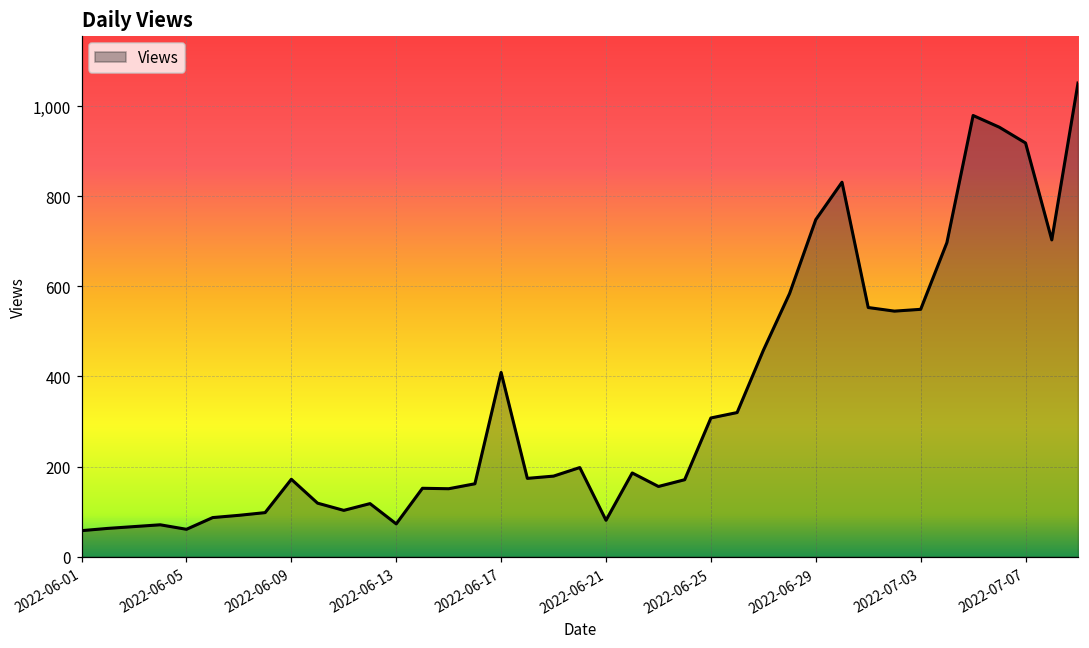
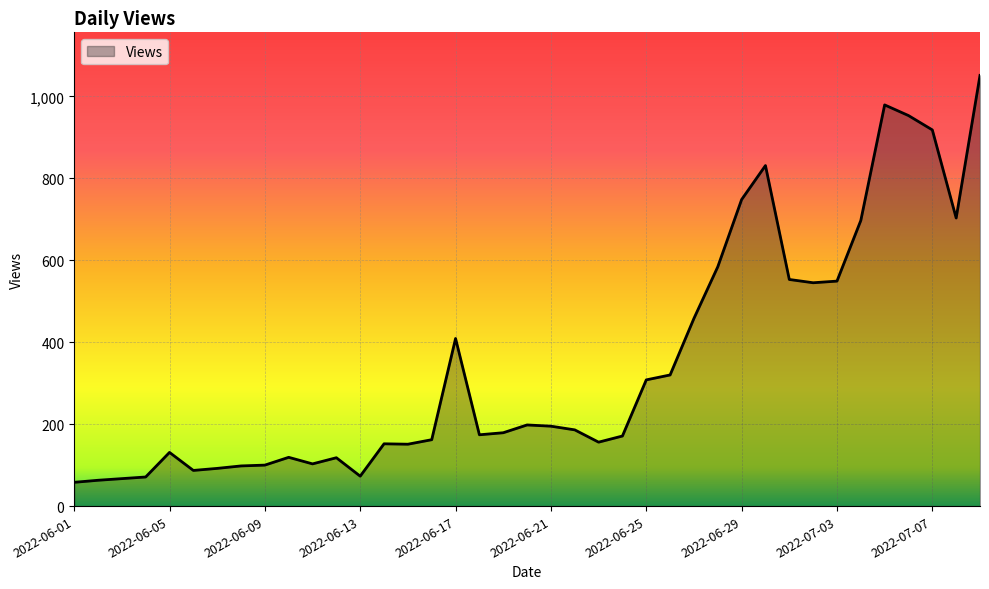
  {
    "2022-06-01": 60,
-   "2022-06-05": 60,
-   "2022-06-09": 170,
+   "2022-06-05": 130,
+   "2022-06-09": 100,
    "2022-06-13": 70,
    "2022-06-17": 410,
-   "2022-06-21": 80,
+   "2022-06-21": 200,
    "2022-06-25": 310,
    "2022-06-29": 750,
    "2022-07-03": 550,
    "2022-07-07": 920
  }
